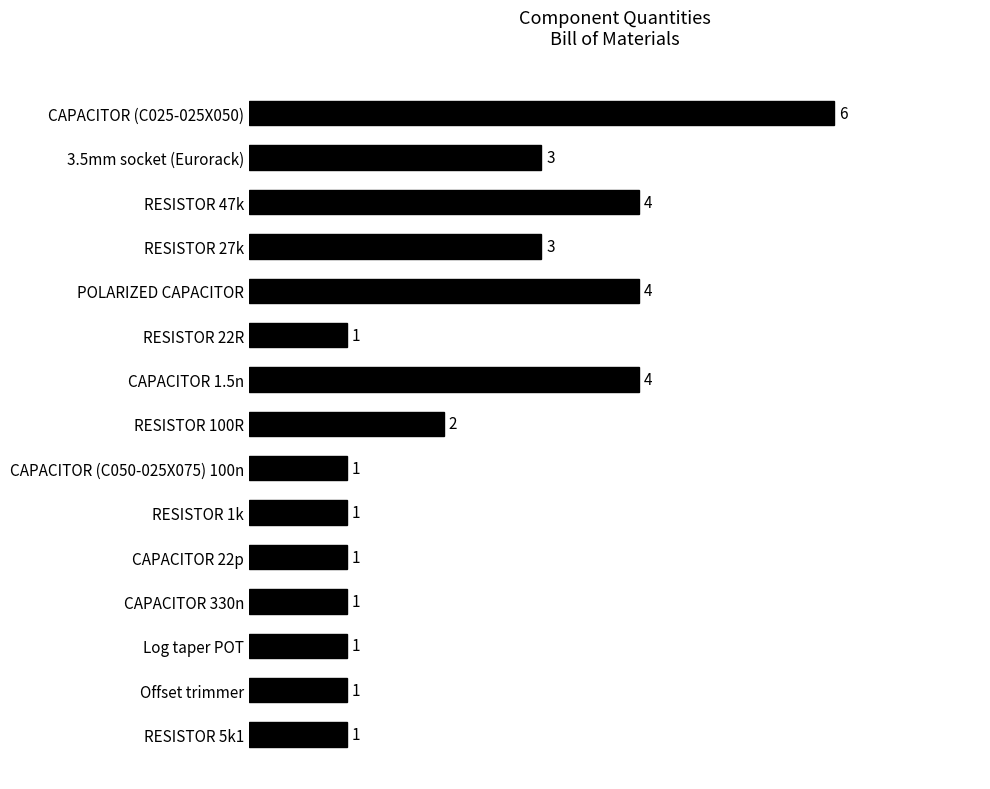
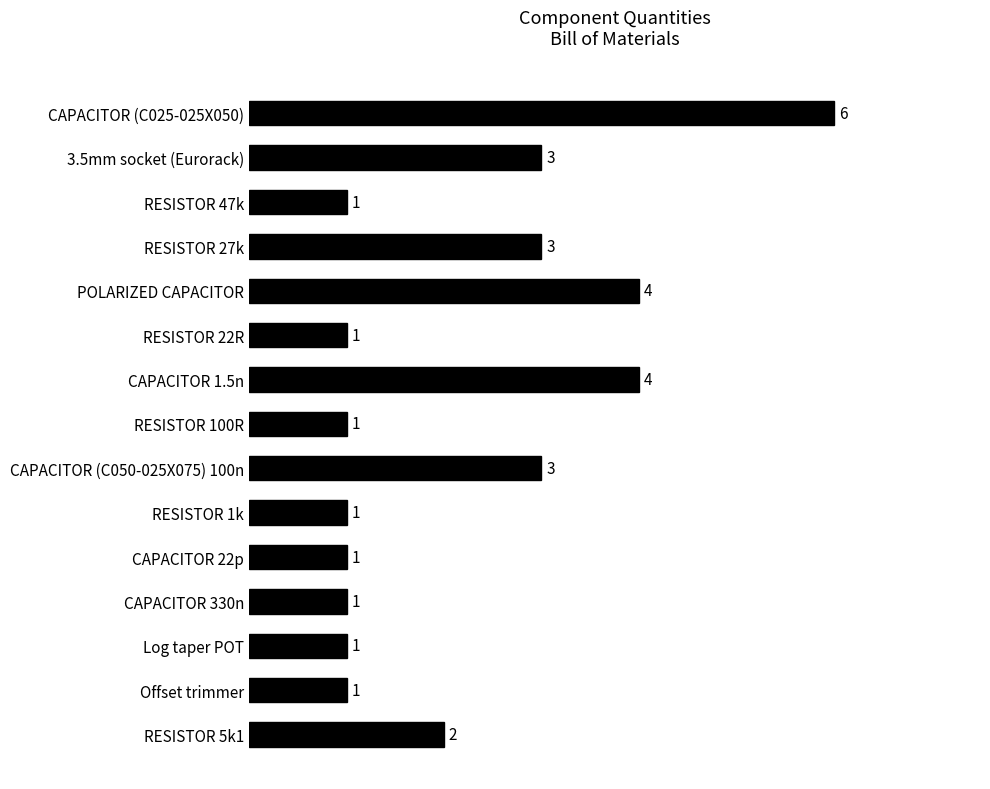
  {
    "CAPACITOR (C025-025X050)": 6,
    "3.5mm socket (Eurorack)": 3,
-   "RESISTOR 47k": 4,
+   "RESISTOR 47k": 1,
    "RESISTOR 27k": 3,
    "POLARIZED CAPACITOR": 4,
    "RESISTOR 22R": 1,
    "CAPACITOR 1.5n": 4,
-   "RESISTOR 100R": 2,
-   "CAPACITOR (C050-025X075) 100n": 1,
+   "RESISTOR 100R": 1,
+   "CAPACITOR (C050-025X075) 100n": 3,
    "RESISTOR 1k": 1,
    "CAPACITOR 22p": 1,
    "CAPACITOR 330n": 1,
    "Log taper POT": 1,
    "Offset trimmer": 1,
-   "RESISTOR 5k1": 1
+   "RESISTOR 5k1": 2
  }
